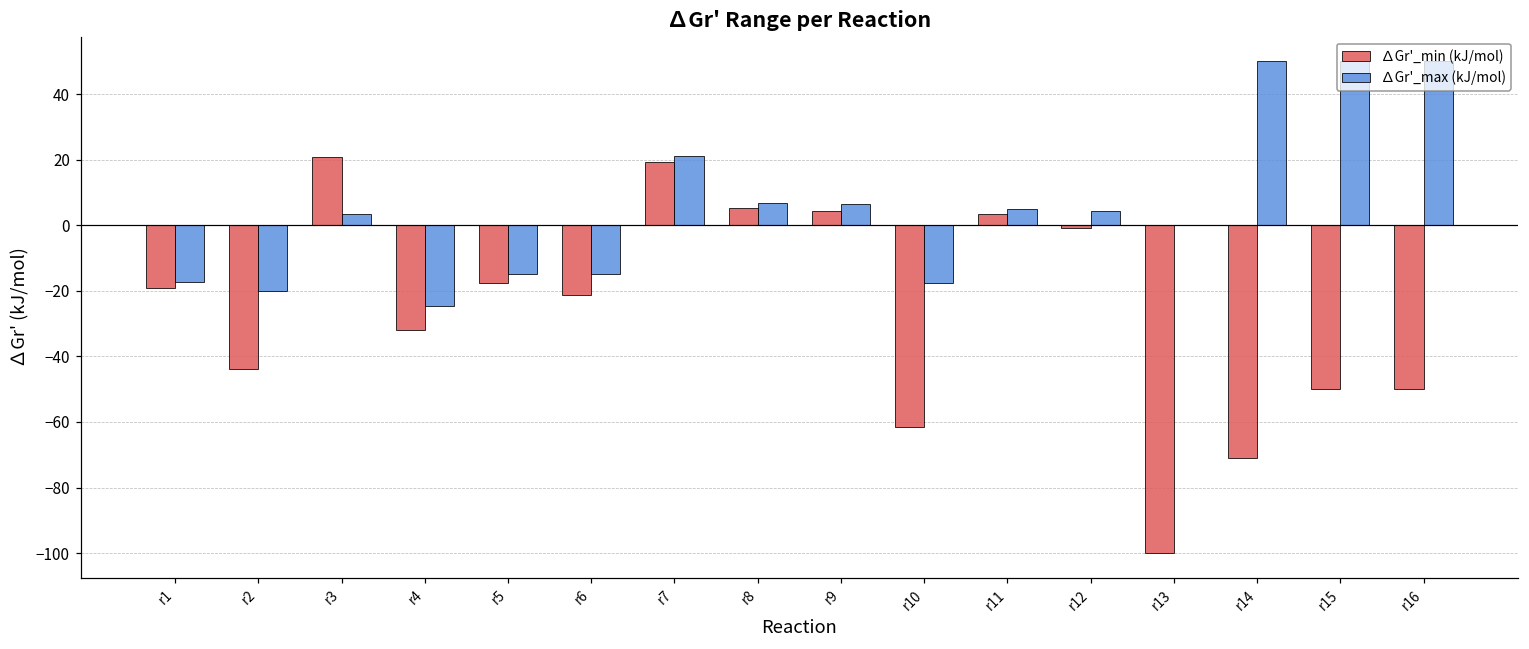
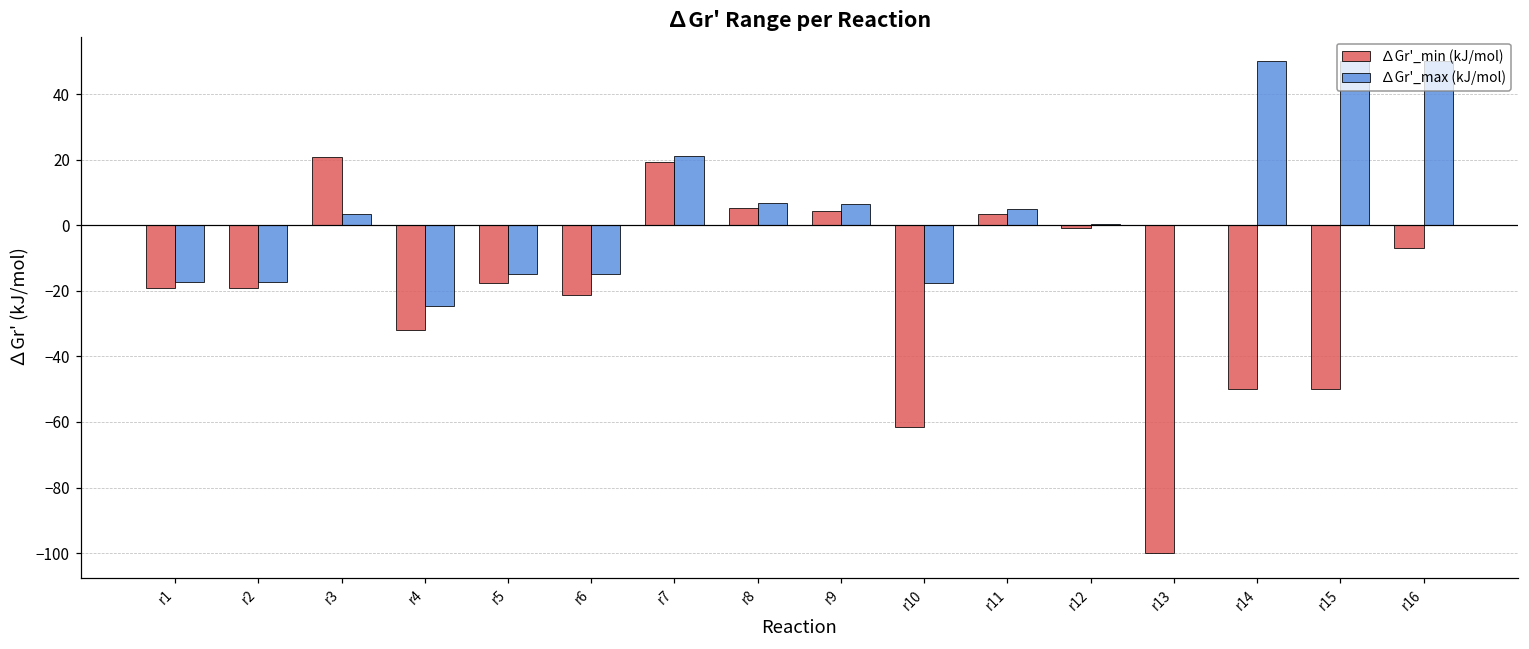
  {
    "∆Gr'_min (kJ/mol)": {
      "r1": -19,
-     "r2": -44,
+     "r2": -19,
      "r3": 21,
      "r4": -32,
      "r5": -18,
      "r6": -21,
      "r7": 19,
      "r8": 5,
      "r9": 4,
      "r10": -62,
      "r11": 4,
      "r13": -100,
-     "r14": -71,
+     "r14": -50,
      "r15": -50,
-     "r16": -50
+     "r16": -7
    },
    "∆Gr'_max (kJ/mol)": {
      "r1": -17,
-     "r2": -20,
+     "r2": -17,
      "r3": 3,
      "r4": -25,
      "r5": -15,
      "r6": -15,
      "r7": 21,
      "r8": 7,
      "r9": 7,
      "r10": -18,
      "r11": 5,
-     "r12": 4,
+     "r12": 1,
      "r13": 0,
      "r14": 50
    }
  }
